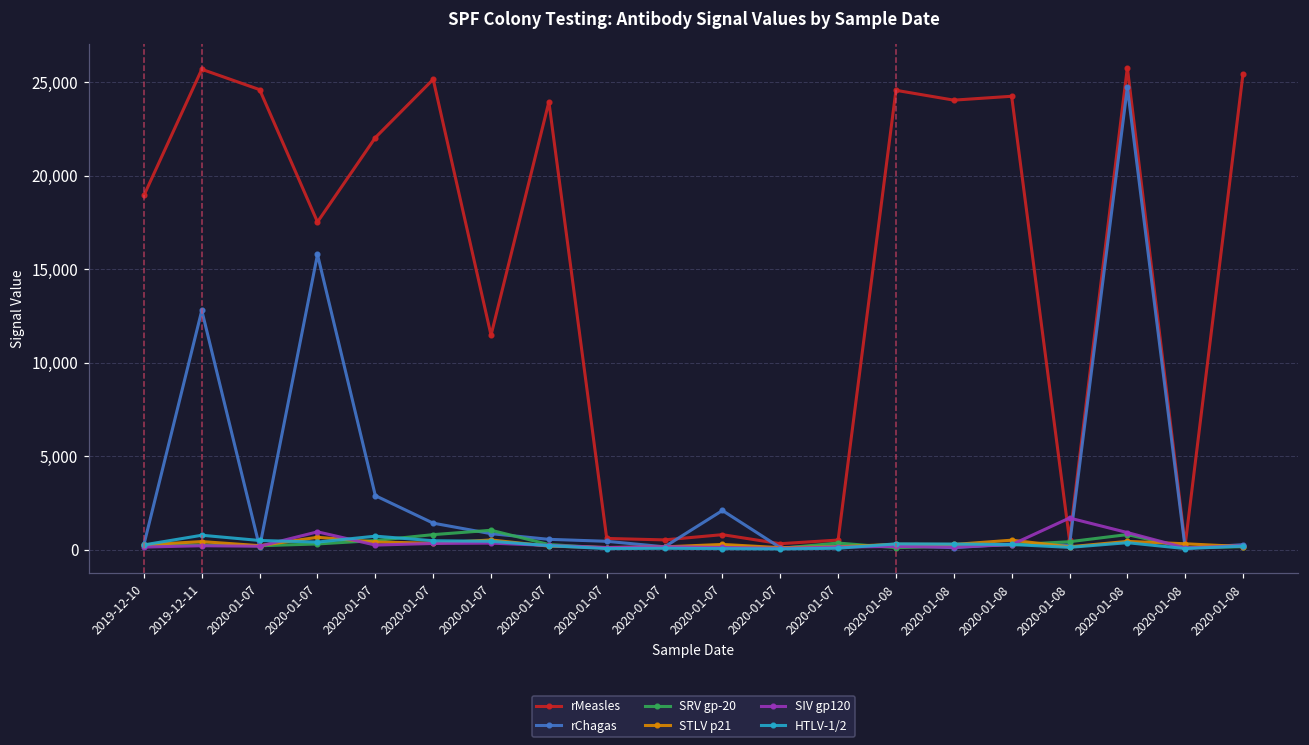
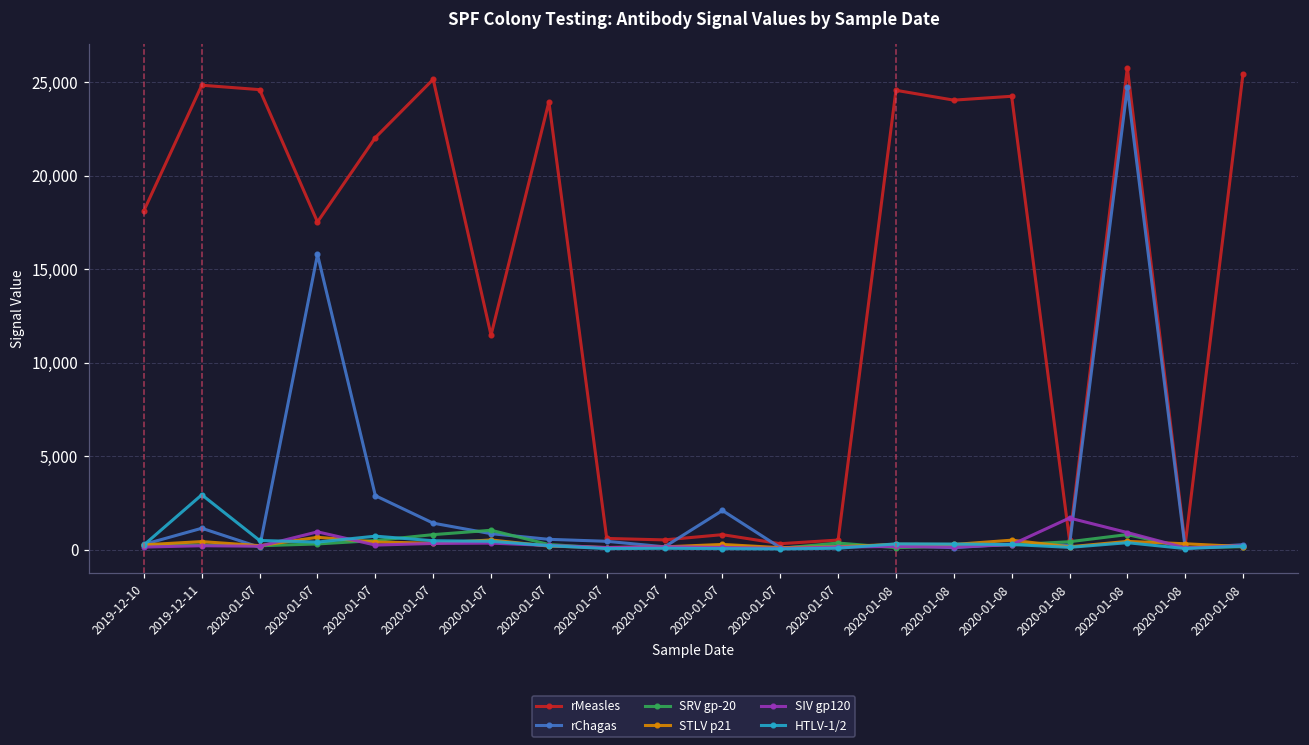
  {
    "rMeasles": {
-     "2019-12-10": "18,900",
-     "2019-12-11": "25,700"
+     "2019-12-10": "18,100",
+     "2019-12-11": "24,800"
    },
    "rChagas": {
-     "2019-12-11": "12,800"
+     "2019-12-11": "1,100"
    },
    "STLV p21": {
      "2019-12-11": "400"
    },
    "HTLV-1/2": {
-     "2019-12-11": "800"
+     "2019-12-11": "2,900"
    }
  }
